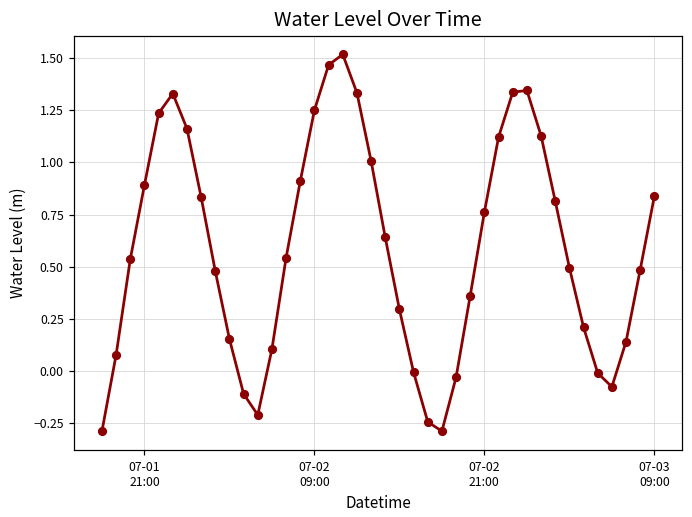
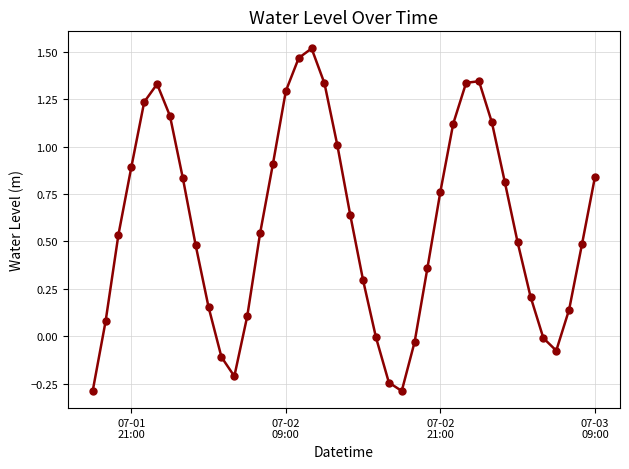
  {
    "07-01 21:00": 0.89,
-   "07-02 09:00": 1.25,
+   "07-02 09:00": 1.29,
    "07-02 21:00": 0.76,
    "07-03 09:00": 0.84
  }
